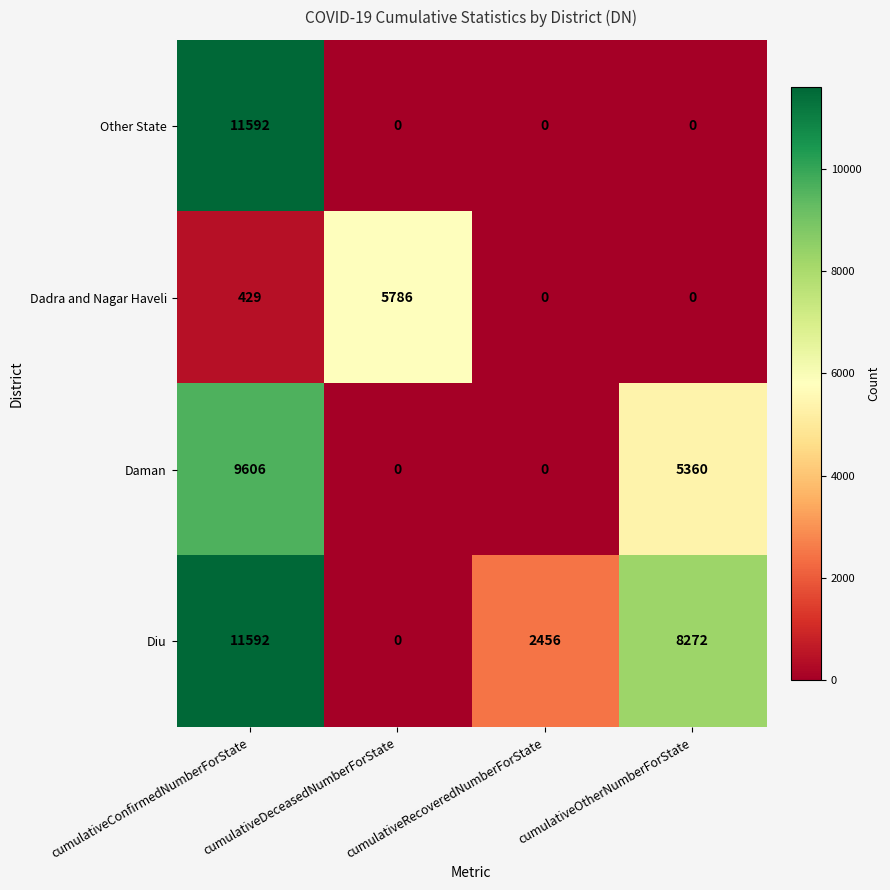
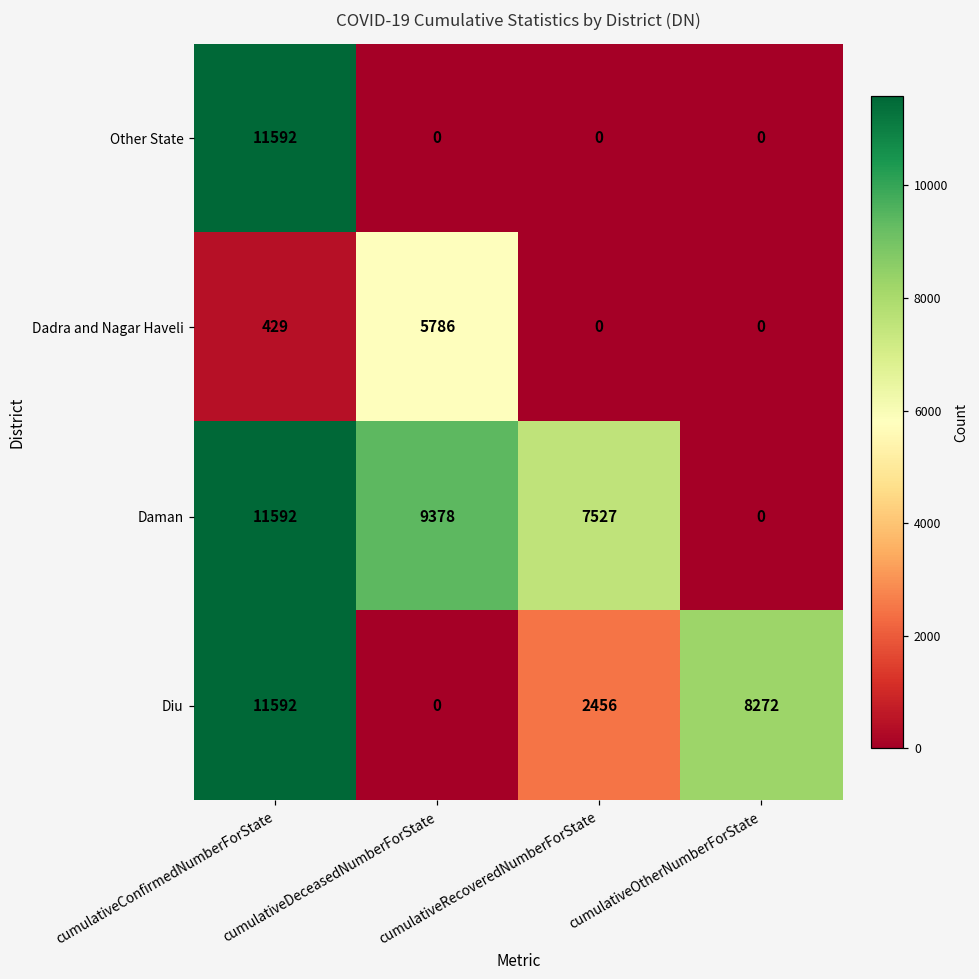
  {
    "Other State": {
      "cumulativeConfirmedNumberForState": 11592,
      "cumulativeDeceasedNumberForState": 0,
      "cumulativeRecoveredNumberForState": 0,
      "cumulativeOtherNumberForState": 0
    },
    "Dadra and Nagar Haveli": {
      "cumulativeConfirmedNumberForState": 429,
      "cumulativeDeceasedNumberForState": 5786,
      "cumulativeRecoveredNumberForState": 0,
      "cumulativeOtherNumberForState": 0
    },
    "Daman": {
-     "cumulativeConfirmedNumberForState": 9606,
-     "cumulativeDeceasedNumberForState": 0,
-     "cumulativeRecoveredNumberForState": 0,
-     "cumulativeOtherNumberForState": 5360
+     "cumulativeConfirmedNumberForState": 11592,
+     "cumulativeDeceasedNumberForState": 9378,
+     "cumulativeRecoveredNumberForState": 7527,
+     "cumulativeOtherNumberForState": 0
    },
    "Diu": {
      "cumulativeConfirmedNumberForState": 11592,
      "cumulativeDeceasedNumberForState": 0,
      "cumulativeRecoveredNumberForState": 2456,
      "cumulativeOtherNumberForState": 8272
    }
  }
